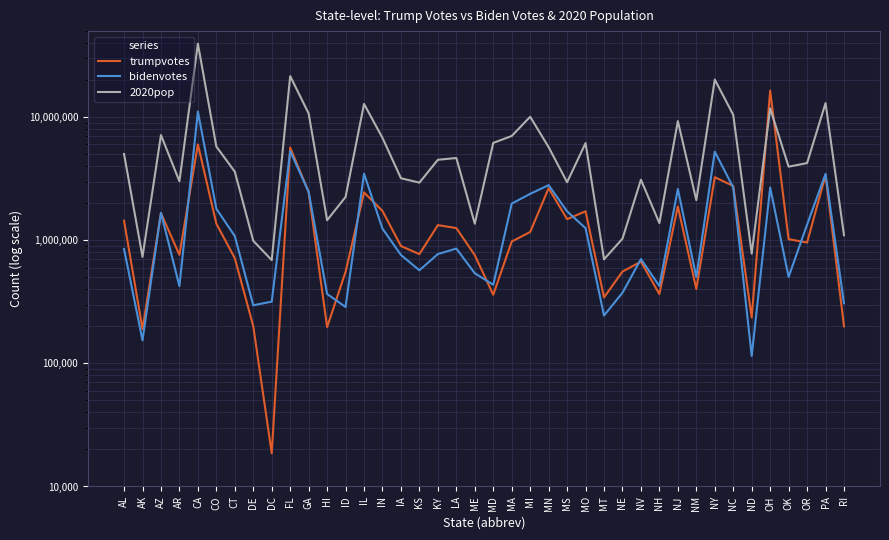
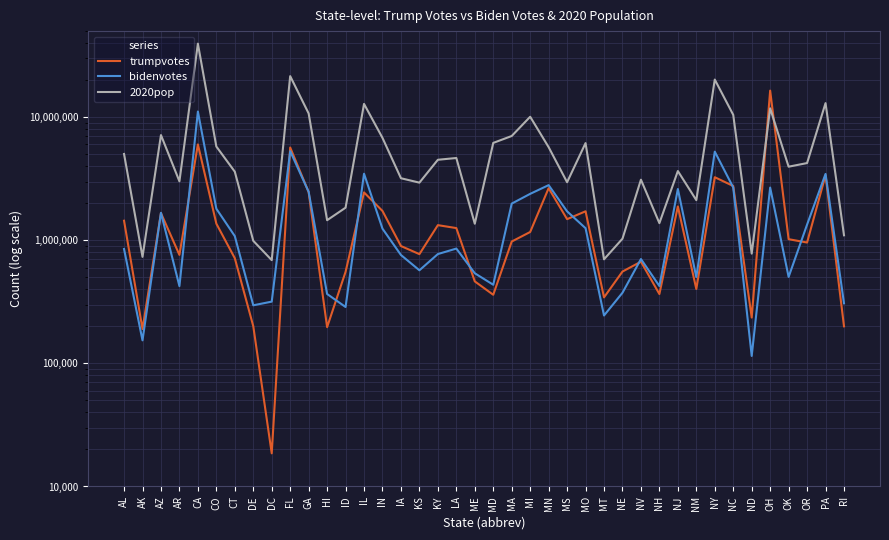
  {
    "trumpvotes": {
      "AL": "1,400,000",
      "AK": "190,000",
      "AR": "800,000",
      "CA": "6,000,000",
      "CO": "1,400,000",
      "CT": "700,000",
      "DE": "200,000",
      "DC": "19,000",
      "FL": "6,000,000",
      "HI": "200,000",
      "ID": "600,000",
      "IL": "2,400,000",
      "IN": "1,700,000",
      "IA": "900,000",
      "KS": "800,000",
      "KY": "1,300,000",
      "LA": "1,300,000",
-     "ME": "800,000",
+     "ME": "460,000",
      "MD": "360,000",
      "MA": "1,000,000",
      "MI": "1,200,000",
      "MN": "2,600,000",
      "MS": "1,500,000",
      "MO": "1,700,000",
      "MT": "340,000",
      "NE": "600,000",
      "NV": "700,000",
      "NH": "370,000",
      "NJ": "1,900,000",
      "NM": "400,000",
      "NY": "3,300,000",
      "ND": "240,000",
      "OH": "16,000,000",
      "OK": "1,000,000",
      "OR": "1,000,000",
      "RI": "200,000"
    },
    "bidenvotes": {
      "AL": "800,000",
      "AK": "150,000",
      "AR": "420,000",
      "CA": "11,000,000",
      "CO": "1,800,000",
      "CT": "1,100,000",
      "DE": "300,000",
      "DC": "320,000",
      "FL": "5,300,000",
      "HI": "370,000",
      "ID": "290,000",
      "IL": "3,500,000",
      "IN": "1,200,000",
      "IA": "800,000",
      "KS": "600,000",
      "KY": "800,000",
      "LA": "900,000",
      "ME": "500,000",
      "MD": "440,000",
      "MA": "2,000,000",
      "MI": "2,400,000",
      "MN": "2,800,000",
      "MS": "1,700,000",
      "MO": "1,300,000",
      "MT": "240,000",
      "NE": "370,000",
      "NV": "700,000",
      "NH": "420,000",
      "NJ": "2,600,000",
      "NM": "500,000",
      "NY": "5,200,000",
      "ND": "110,000",
      "OH": "2,700,000",
      "OK": "500,000",
      "OR": "1,300,000",
      "RI": "310,000"
    },
    "2020pop": {
      "AL": "5,000,000",
      "AK": "700,000",
      "AZ": "7,000,000",
      "AR": "3,000,000",
      "CA": "40,000,000",
      "CO": "6,000,000",
      "CT": "3,600,000",
      "DE": "1,000,000",
      "DC": "700,000",
      "FL": "22,000,000",
      "GA": "11,000,000",
      "HI": "1,500,000",
-     "ID": "2,200,000",
+     "ID": "1,800,000",
      "IL": "13,000,000",
      "IN": "7,000,000",
      "IA": "3,200,000",
      "KS": "2,900,000",
      "KY": "4,500,000",
      "LA": "4,700,000",
      "ME": "1,400,000",
      "MD": "6,000,000",
      "MA": "7,000,000",
      "MI": "10,000,000",
      "MN": "6,000,000",
      "MS": "3,000,000",
      "MO": "6,000,000",
      "MT": "700,000",
      "NE": "1,000,000",
      "NV": "3,100,000",
      "NH": "1,400,000",
-     "NJ": "9,000,000",
+     "NJ": "3,600,000",
      "NM": "2,100,000",
      "NY": "20,000,000",
      "NC": "10,000,000",
      "ND": "800,000",
      "OH": "12,000,000",
      "OK": "4,000,000",
      "OR": "4,200,000",
      "PA": "13,000,000",
      "RI": "1,100,000"
    }
  }
